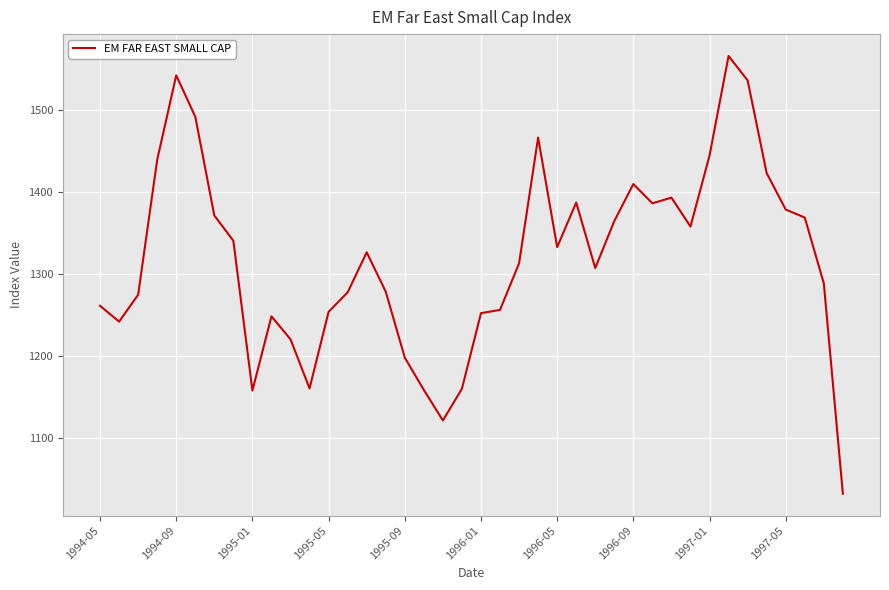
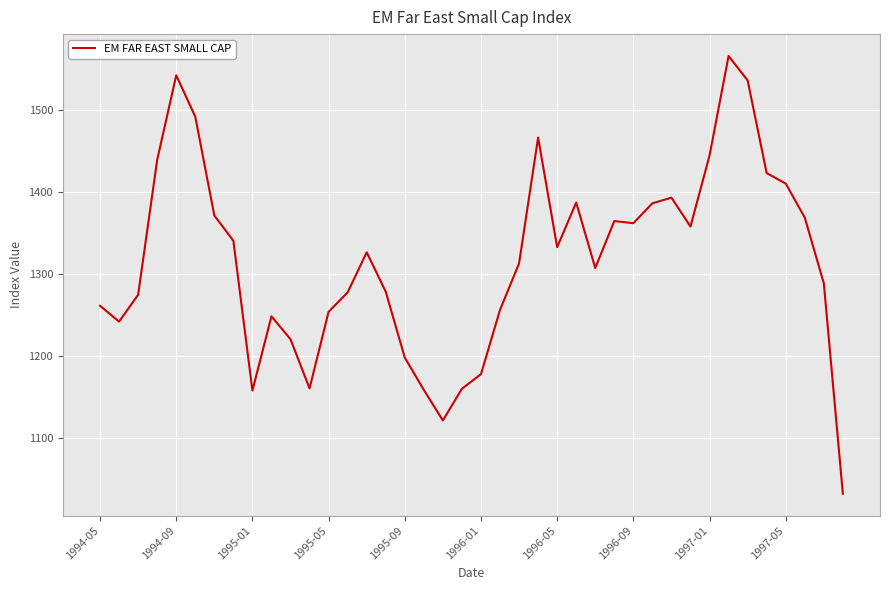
  {
    "1994-05": 1260,
    "1994-09": 1540,
    "1995-01": 1160,
    "1995-05": 1250,
    "1995-09": 1200,
-   "1996-01": 1250,
+   "1996-01": 1180,
    "1996-05": 1330,
-   "1996-09": 1410,
+   "1996-09": 1360,
    "1997-01": 1440,
-   "1997-05": 1380
+   "1997-05": 1410
  }
